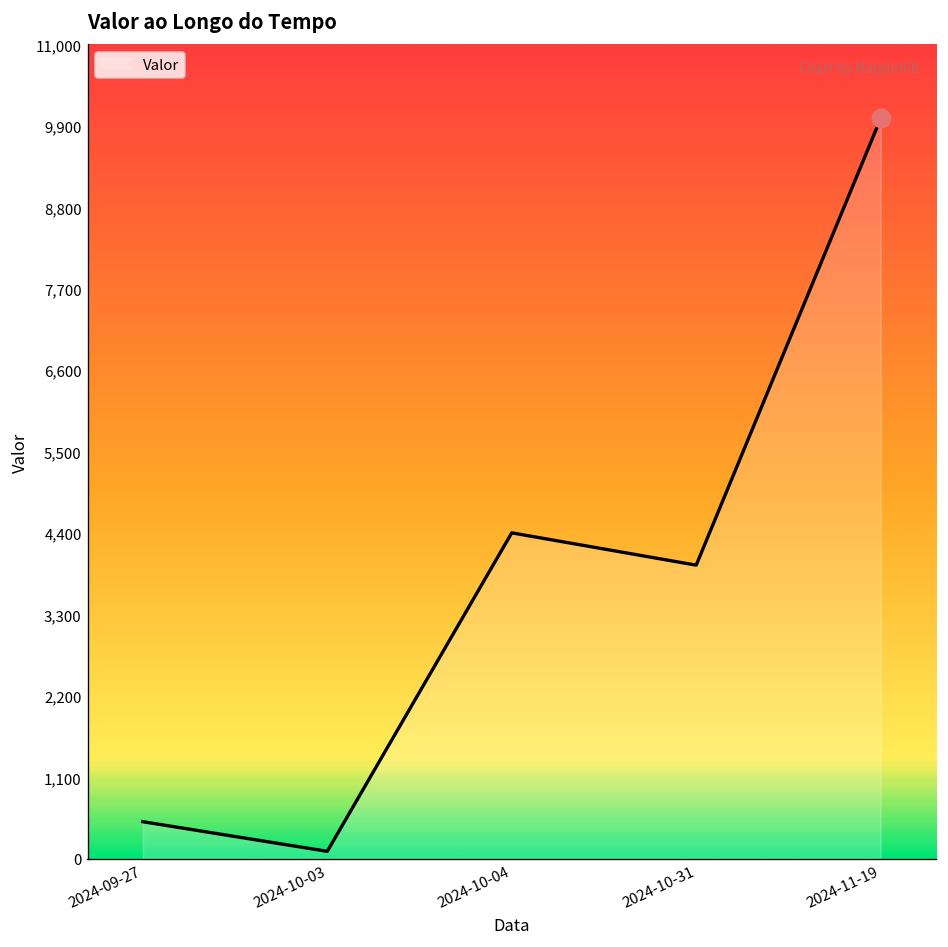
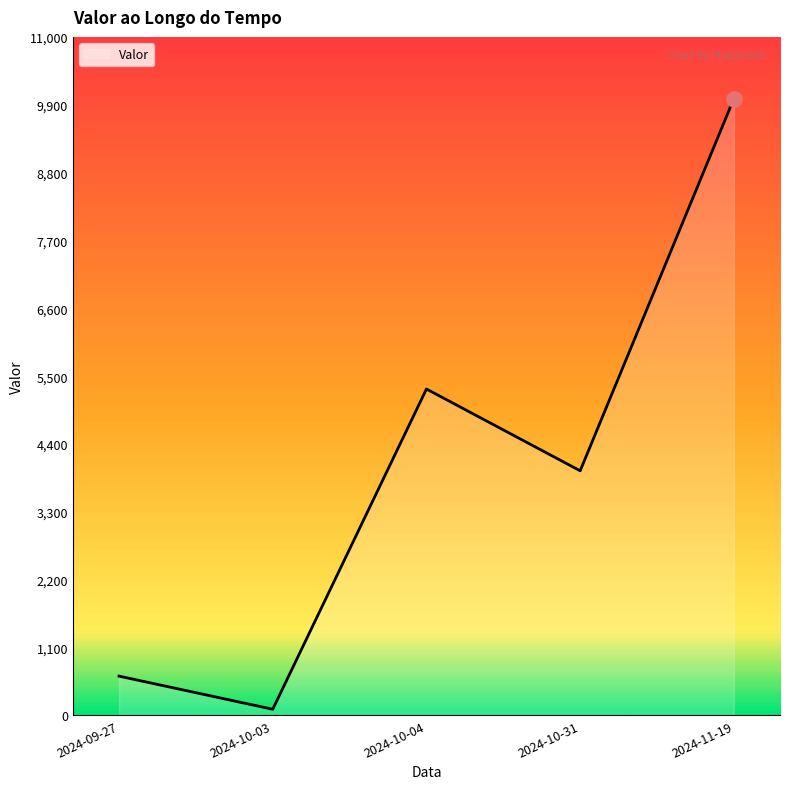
  {
    "Valor": {
-     "2024-09-27": "500",
+     "2024-09-27": "600",
      "2024-10-03": "100",
-     "2024-10-04": "4,400",
+     "2024-10-04": "5,300",
      "2024-10-31": "4,000"
    }
  }
